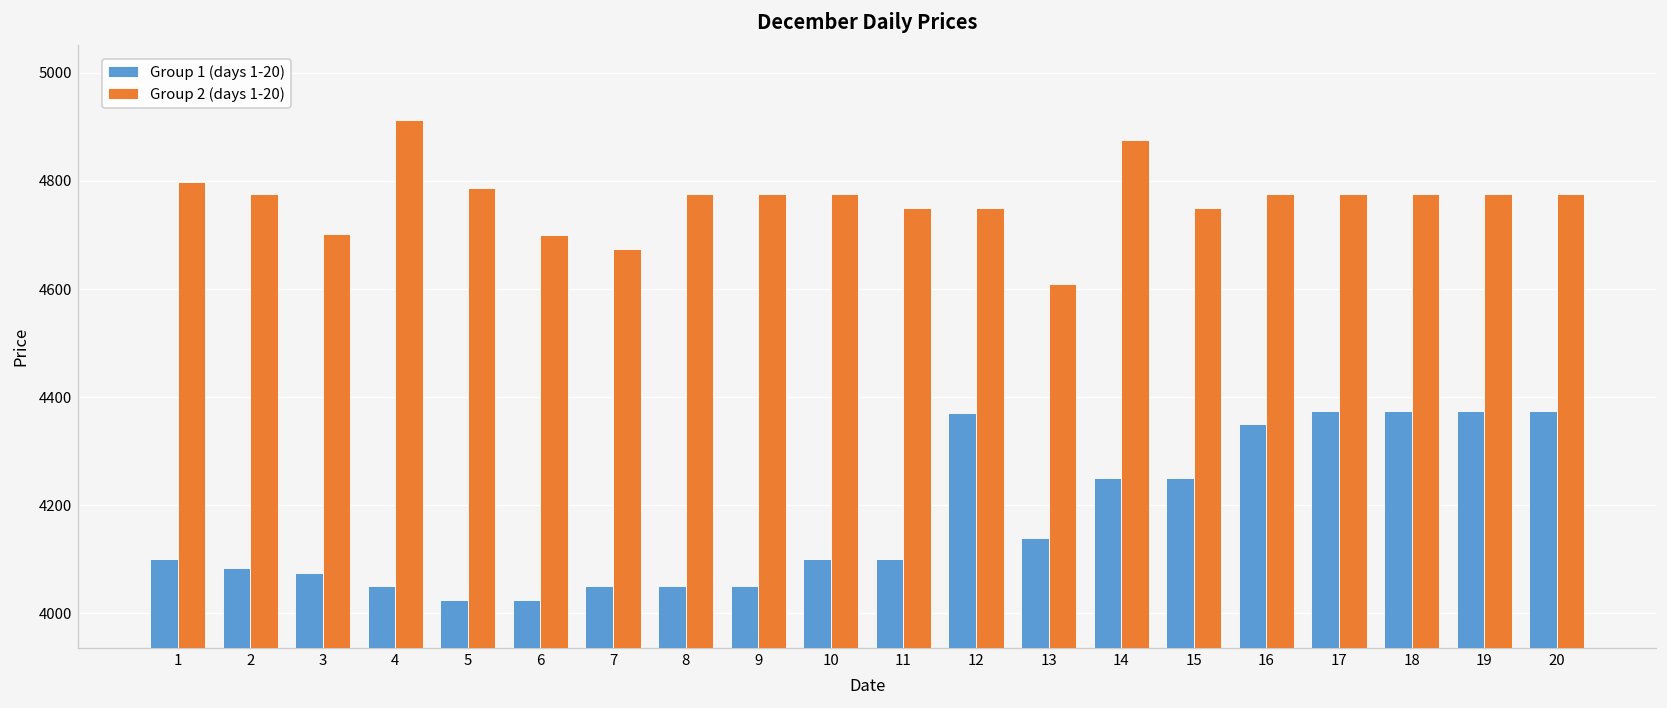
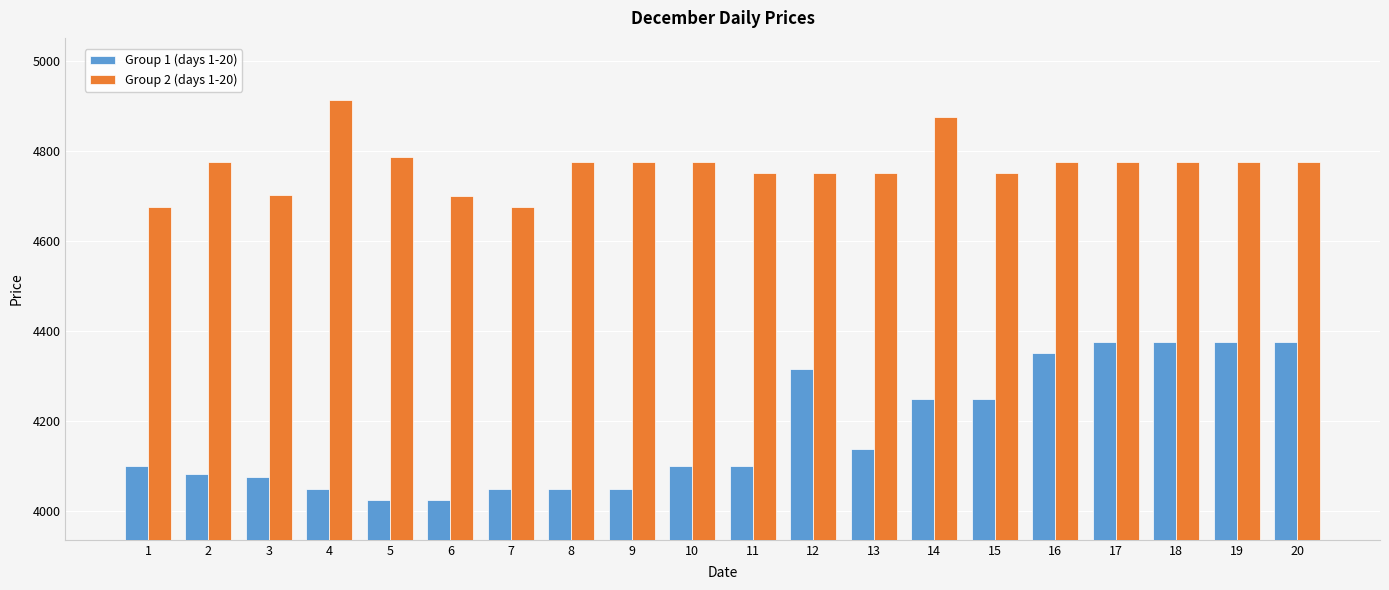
  {
    "Group 1 (days 1-20)": {
      "1": 4100,
      "2": 4080,
      "3": 4080,
      "4": 4050,
      "5": 4030,
      "6": 4030,
      "7": 4050,
      "8": 4050,
      "9": 4050,
      "10": 4100,
      "11": 4100,
-     "12": 4370,
+     "12": 4320,
      "13": 4140,
      "14": 4250,
      "15": 4250,
      "16": 4350,
      "17": 4380,
      "18": 4380,
      "19": 4380,
      "20": 4380
    },
    "Group 2 (days 1-20)": {
-     "1": 4800,
+     "1": 4680,
      "2": 4780,
      "3": 4700,
      "4": 4910,
      "5": 4790,
      "6": 4700,
      "7": 4680,
      "8": 4780,
      "9": 4780,
      "10": 4780,
      "11": 4750,
      "12": 4750,
-     "13": 4610,
+     "13": 4750,
      "14": 4880,
      "15": 4750,
      "16": 4780,
      "17": 4780,
      "18": 4780,
      "19": 4780,
      "20": 4780
    }
  }
